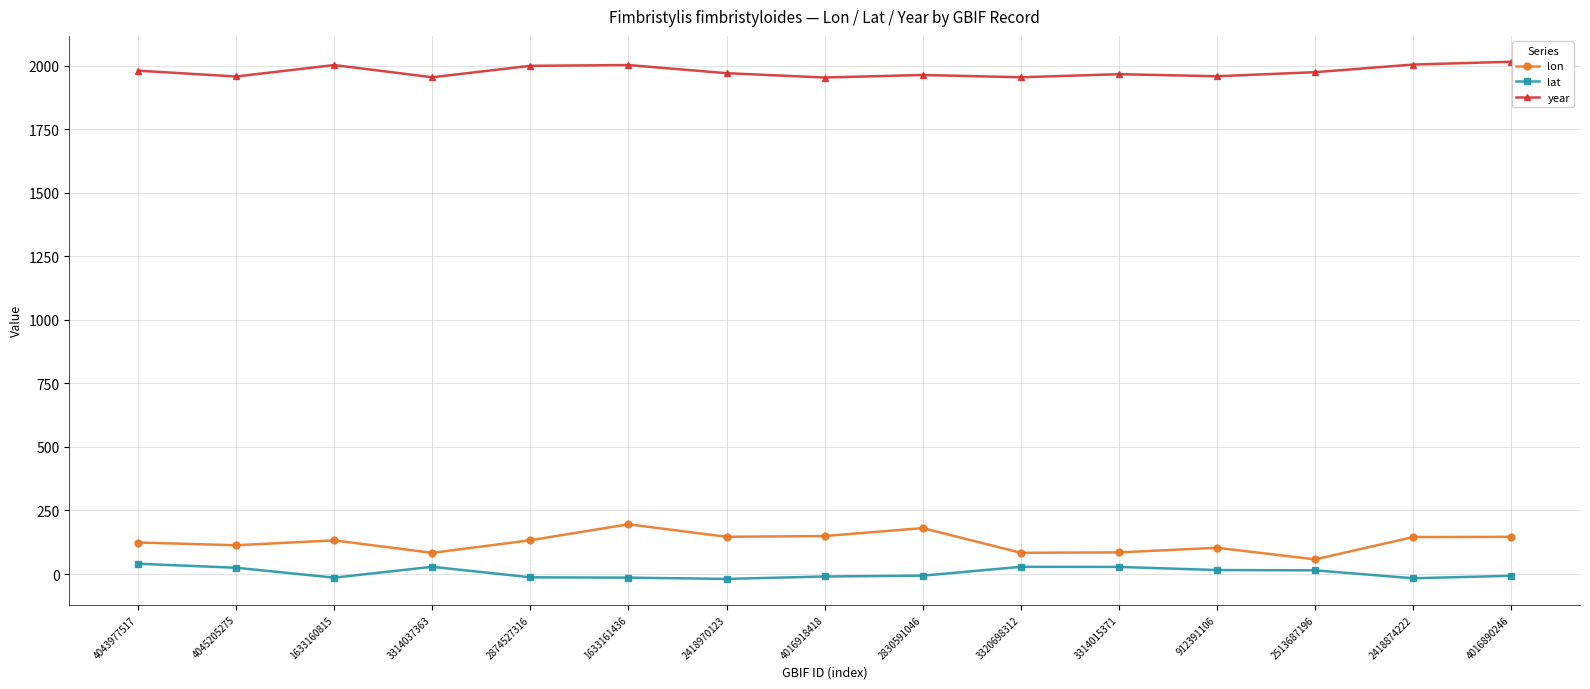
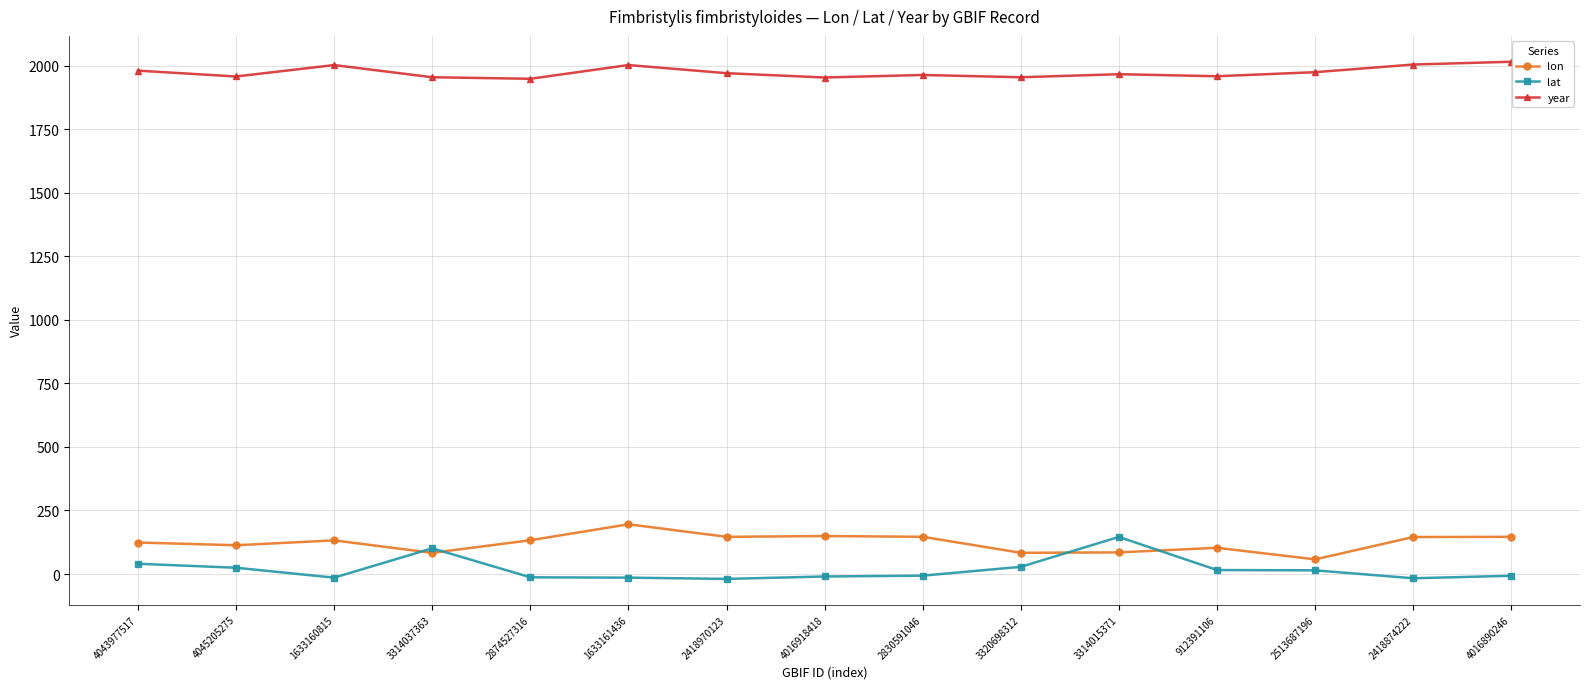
  {
    "lon": {
      "4043977517": 120,
      "4045205275": 110,
      "1633160815": 130,
      "3314037363": 80,
      "2874527316": 130,
      "1633161436": 200,
      "2418970123": 150,
      "4016918418": 150,
-     "2830591046": 180,
+     "2830591046": 150,
      "3320698312": 80,
      "3314015371": 90,
      "912391106": 100,
      "2513687196": 60,
      "2418874222": 150,
      "4016890246": 150
    },
    "lat": {
      "4043977517": 40,
      "4045205275": 20,
      "1633160815": -10,
-     "3314037363": 30,
+     "3314037363": 100,
      "2874527316": -10,
      "1633161436": -10,
      "2418970123": -20,
      "4016918418": -10,
      "2830591046": -10,
      "3320698312": 30,
-     "3314015371": 30,
+     "3314015371": 150,
      "912391106": 20,
      "2513687196": 10,
      "2418874222": -20,
      "4016890246": -10
    },
    "year": {
      "4043977517": 1980,
      "4045205275": 1960,
      "1633160815": 2000,
      "3314037363": 1950,
-     "2874527316": 2000,
+     "2874527316": 1950,
      "1633161436": 2000,
      "2418970123": 1970,
      "4016918418": 1950,
      "2830591046": 1960,
      "3320698312": 1950,
      "3314015371": 1970,
      "912391106": 1960,
      "2513687196": 1970,
      "2418874222": 2000,
      "4016890246": 2020
    }
  }
